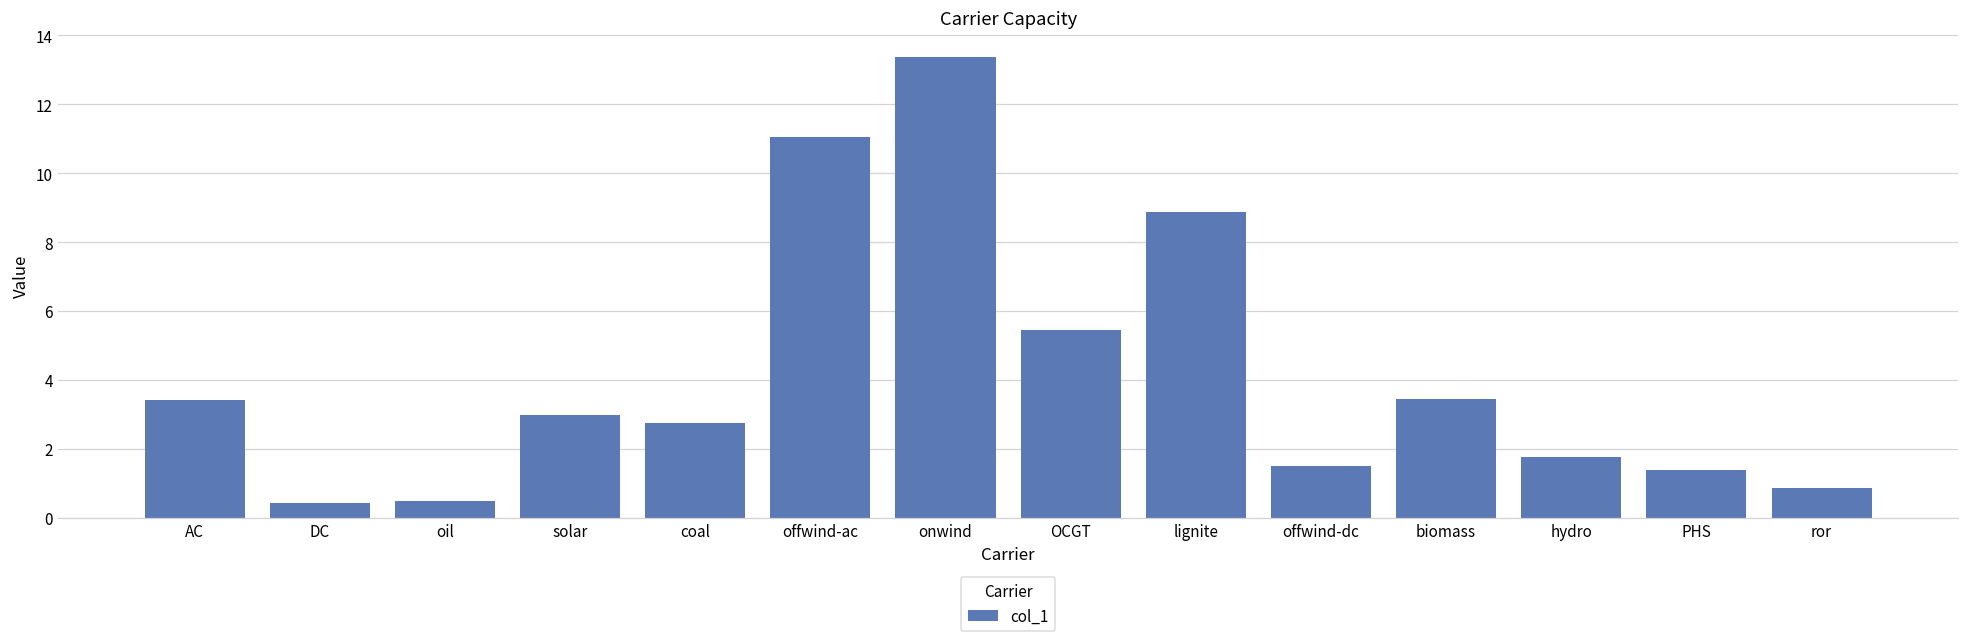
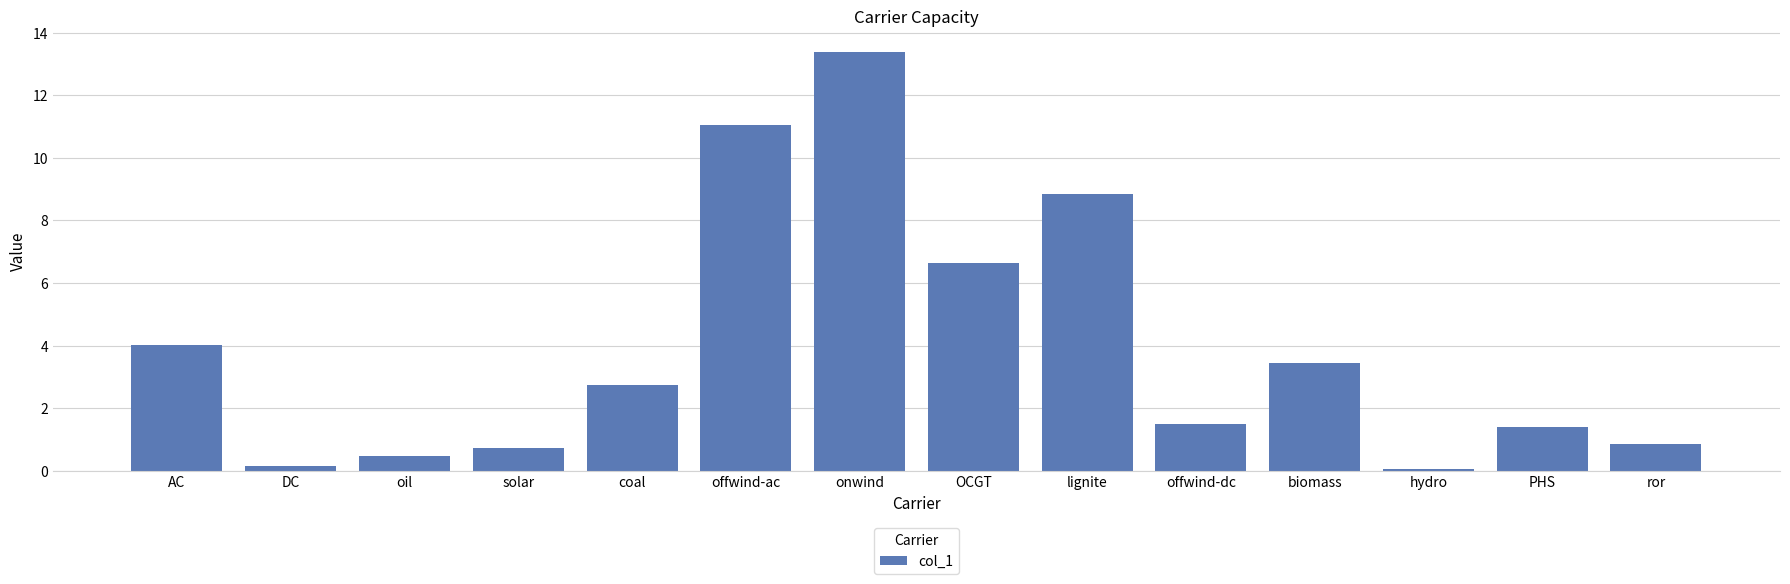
  {
-   "AC": 3.4,
-   "DC": 0.4,
+   "AC": 4.0,
+   "DC": 0.2,
    "oil": 0.5,
-   "solar": 3.0,
+   "solar": 0.7,
    "coal": 2.8,
    "offwind-ac": 11.1,
    "onwind": 13.4,
-   "OCGT": 5.4,
+   "OCGT": 6.7,
    "lignite": 8.9,
    "offwind-dc": 1.5,
    "biomass": 3.4,
-   "hydro": 1.8,
+   "hydro": 0.1,
    "PHS": 1.4,
    "ror": 0.9
  }
